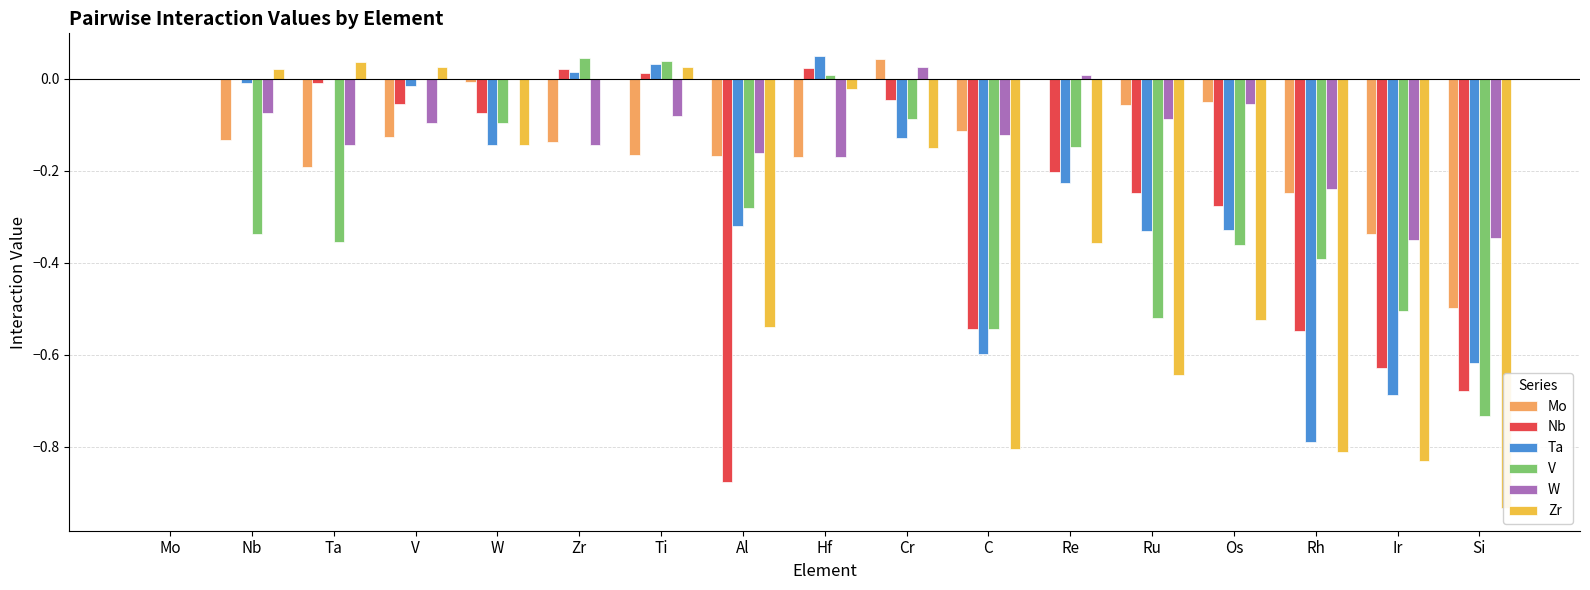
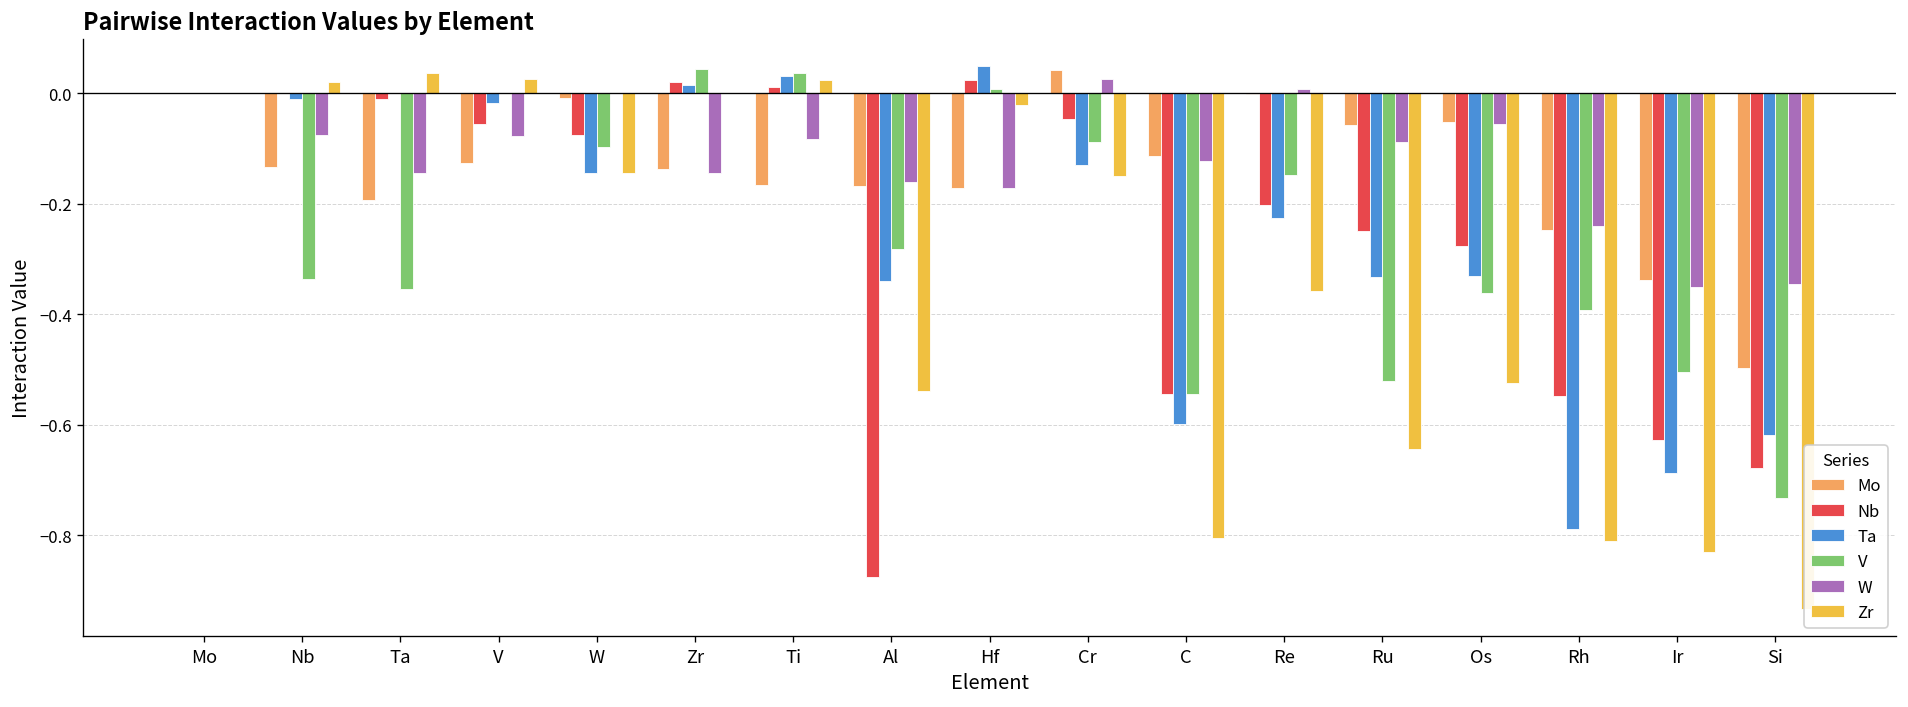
  {
    "Nb": {
      "Mo": 0.00,
      "Nb": 0.00,
      "Ta": -0.01,
      "V": -0.06,
      "W": -0.08,
      "Zr": 0.02,
      "Ti": 0.01,
      "Al": -0.88,
      "Hf": 0.02,
      "Cr": -0.05,
      "C": -0.55,
      "Re": -0.20,
      "Ru": -0.25,
      "Os": -0.28,
      "Rh": -0.55,
      "Ir": -0.63,
      "Si": -0.68
    },
    "Ta": {
      "Mo": 0.00,
      "Nb": -0.01,
      "Ta": 0.00,
      "V": -0.02,
      "W": -0.14,
      "Zr": 0.02,
      "Ti": 0.03,
-     "Al": -0.32,
+     "Al": -0.34,
      "Hf": 0.05,
      "Cr": -0.13,
      "C": -0.60,
      "Re": -0.23,
      "Ru": -0.33,
      "Os": -0.33,
      "Rh": -0.79,
      "Ir": -0.69,
      "Si": -0.62
    },
    "V": {
      "Mo": 0.00,
      "Nb": -0.34,
      "Ta": -0.36,
      "V": 0.00,
      "W": -0.10,
      "Zr": 0.04,
      "Ti": 0.04,
      "Al": -0.28,
      "Hf": 0.01,
      "Cr": -0.09,
      "C": -0.54,
      "Re": -0.15,
      "Ru": -0.52,
      "Os": -0.36,
      "Rh": -0.39,
      "Ir": -0.51,
      "Si": -0.73
    },
    "W": {
      "Mo": 0.00,
      "Nb": -0.08,
      "Ta": -0.14,
-     "V": -0.10,
+     "V": -0.08,
      "W": 0.00,
      "Zr": -0.15,
      "Ti": -0.08,
      "Al": -0.16,
      "Hf": -0.17,
      "Cr": 0.03,
      "C": -0.12,
      "Re": 0.01,
      "Ru": -0.09,
      "Os": -0.06,
      "Rh": -0.24,
      "Ir": -0.35,
      "Si": -0.35
    }
  }
